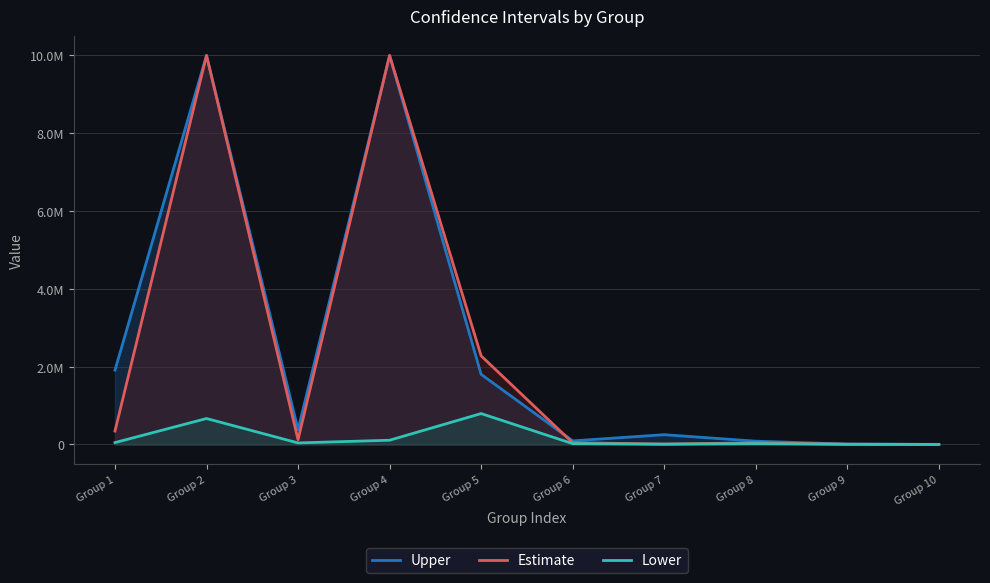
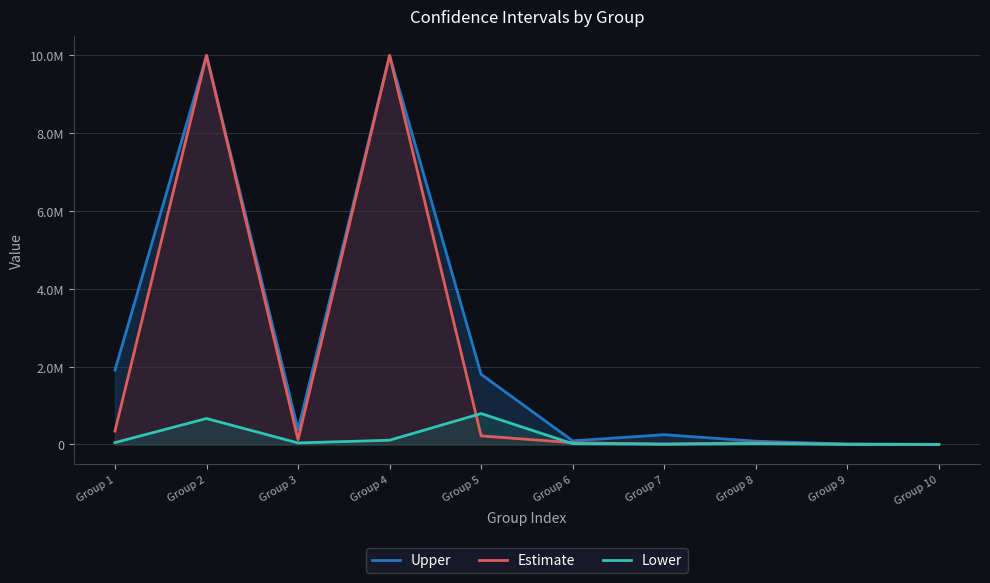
  {
    "Upper": {
      "Group 1": 1900000,
      "Group 3": 400000,
      "Group 5": 1800000,
      "Group 7": 300000
    },
    "Estimate": {
      "Group 1": 300000,
      "Group 3": 100000,
-     "Group 5": 2300000
+     "Group 5": 200000
    },
    "Lower": {
      "Group 1": 0,
      "Group 2": 700000,
      "Group 3": 0,
      "Group 4": 100000,
      "Group 5": 800000
    }
  }
